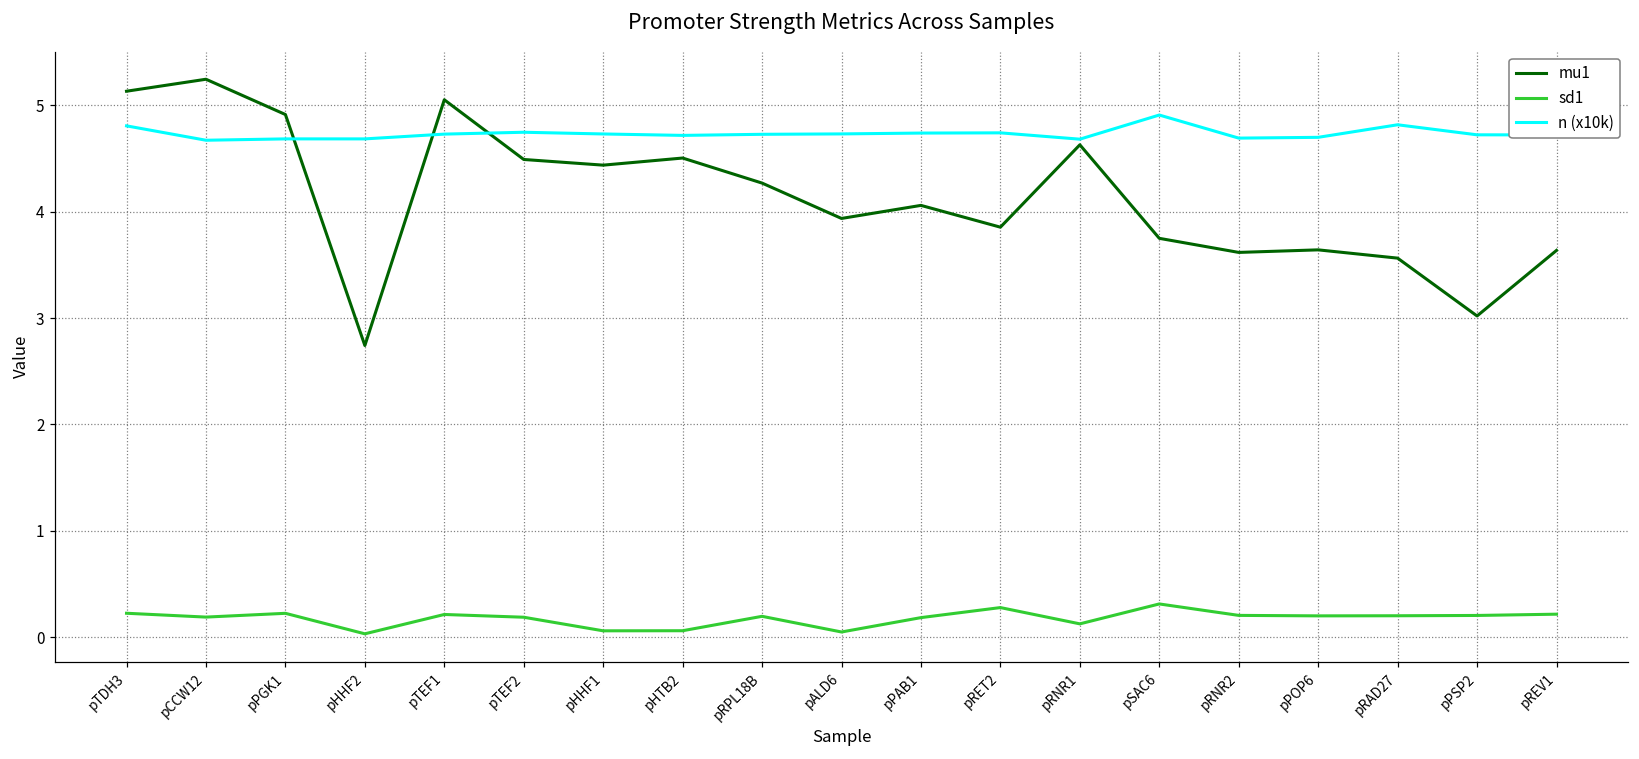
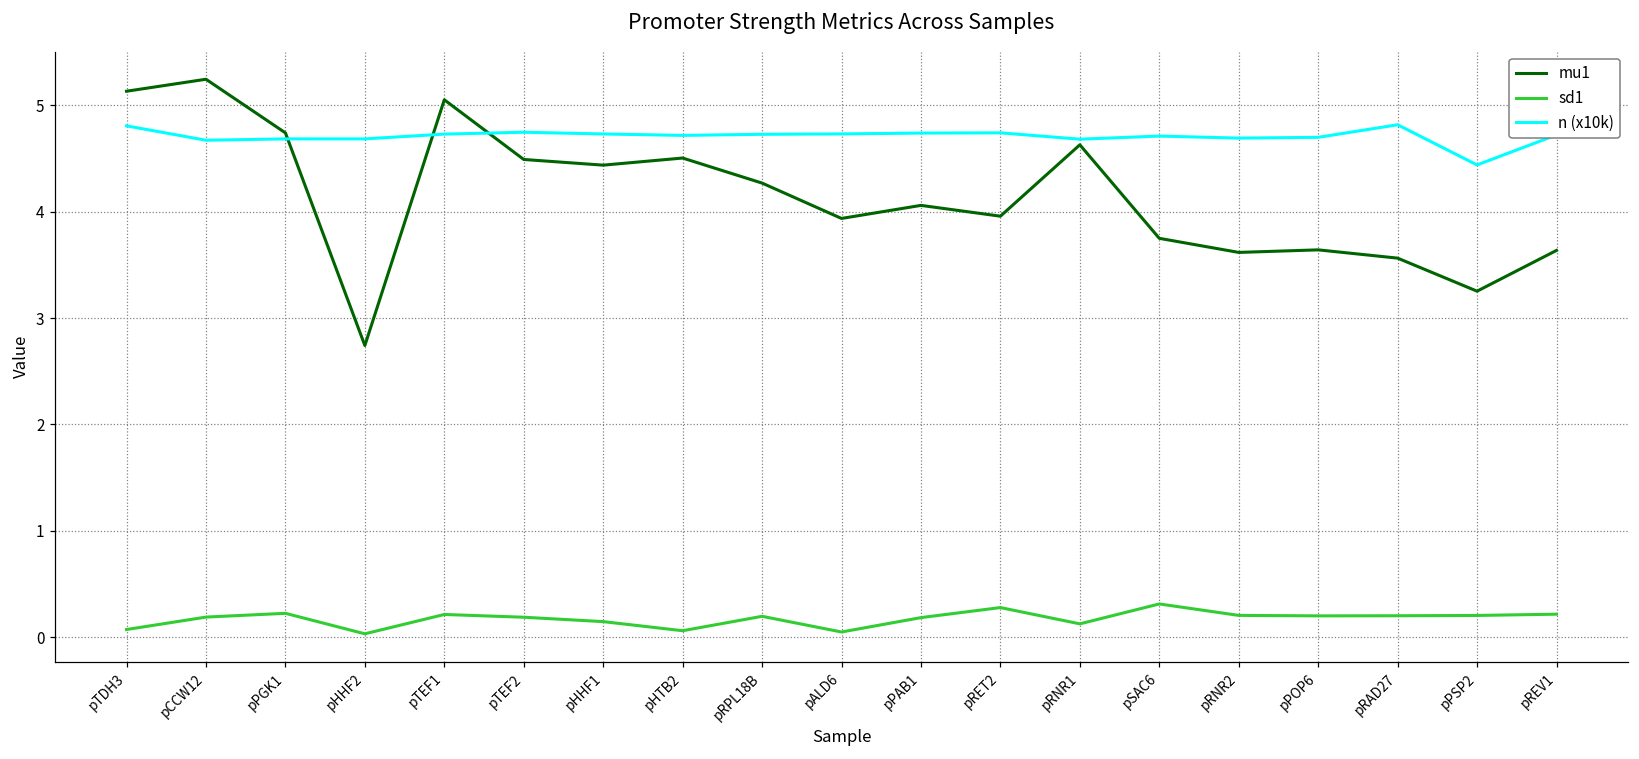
  {
    "mu1": {
      "pTDH3": 5.1,
      "pCCW12": 5.2,
-     "pPGK1": 4.9,
+     "pPGK1": 4.7,
      "pHHF2": 2.7,
      "pTEF1": 5.1,
      "pTEF2": 4.5,
      "pHHF1": 4.4,
      "pHTB2": 4.5,
      "pRPL18B": 4.3,
      "pALD6": 3.9,
      "pPAB1": 4.1,
-     "pRET2": 3.9,
+     "pRET2": 4.0,
      "pRNR1": 4.6,
      "pSAC6": 3.7,
      "pRNR2": 3.6,
      "pPOP6": 3.6,
      "pRAD27": 3.6,
-     "pPSP2": 3.0,
+     "pPSP2": 3.3,
      "pREV1": 3.6
    },
    "sd1": {
-     "pTDH3": 0.2,
+     "pTDH3": 0.1,
      "pCCW12": 0.2,
      "pPGK1": 0.2,
      "pHHF2": 0.0,
      "pTEF1": 0.2,
      "pTEF2": 0.2,
-     "pHHF1": 0.06,
+     "pHHF1": 0.15,
      "pHTB2": 0.1,
      "pRPL18B": 0.2,
      "pALD6": 0.0,
      "pPAB1": 0.2,
      "pRET2": 0.3,
      "pRNR1": 0.1,
      "pSAC6": 0.3,
      "pRNR2": 0.2,
      "pPOP6": 0.2,
      "pRAD27": 0.2,
      "pPSP2": 0.2,
      "pREV1": 0.2
    },
    "n (x10k)": {
      "pTDH3": 4.8,
      "pCCW12": 4.7,
      "pPGK1": 4.7,
      "pHHF2": 4.7,
      "pTEF1": 4.7,
      "pTEF2": 4.7,
      "pHHF1": 4.7,
      "pHTB2": 4.7,
      "pRPL18B": 4.7,
      "pALD6": 4.7,
      "pPAB1": 4.7,
      "pRET2": 4.7,
      "pRNR1": 4.7,
-     "pSAC6": 4.9,
+     "pSAC6": 4.7,
      "pRNR2": 4.7,
      "pPOP6": 4.7,
      "pRAD27": 4.8,
-     "pPSP2": 4.7,
+     "pPSP2": 4.4,
      "pREV1": 4.7
    }
  }
